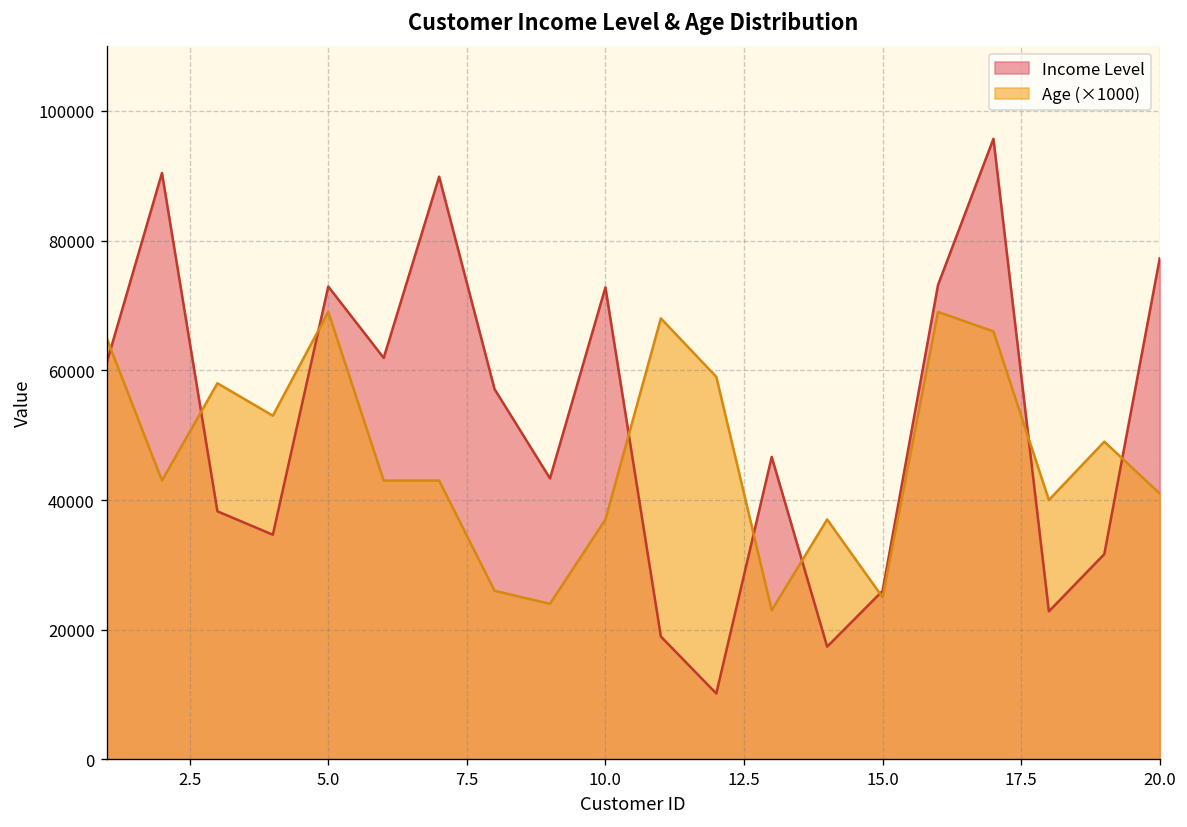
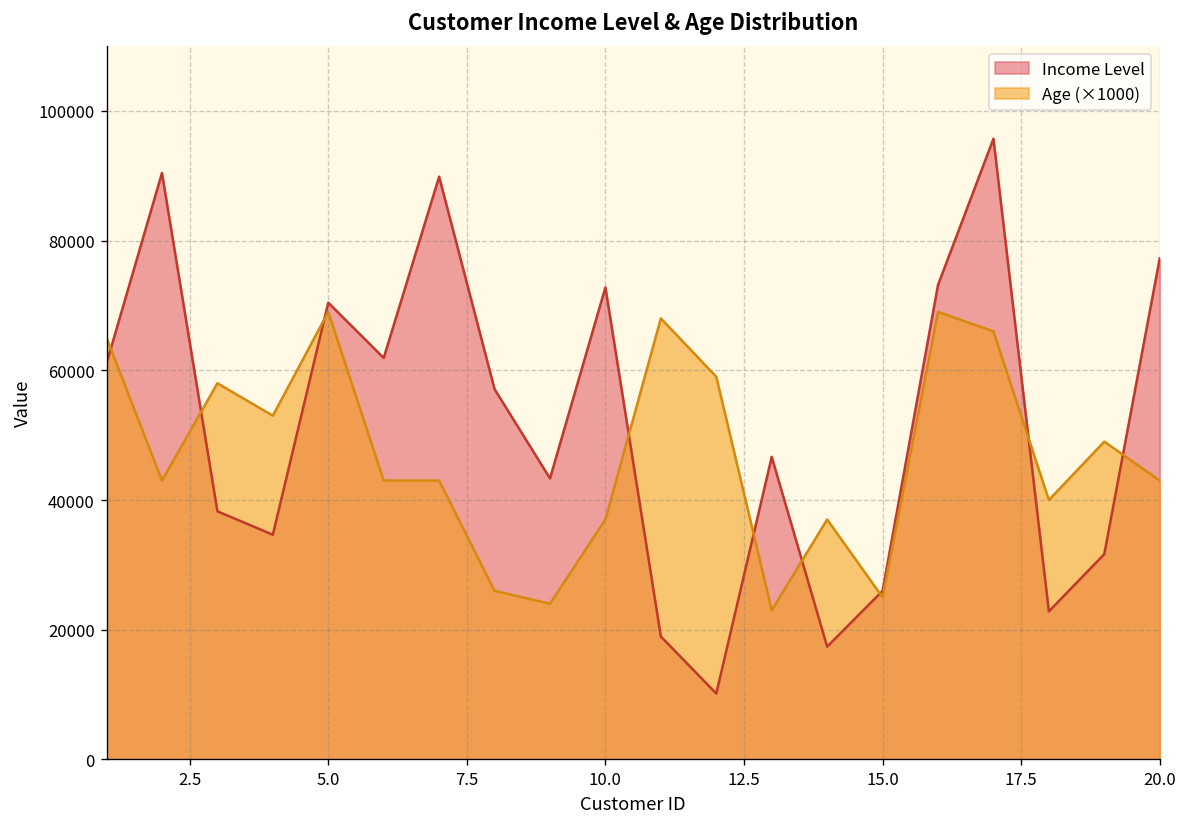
  {
    "Income Level": {
-     "5.0": 73000,
+     "5.0": 70000,
      "10.0": 73000,
      "15.0": 26000,
      "20.0": 77000
    },
    "Age (×1000)": {
      "5.0": 69000,
      "10.0": 37000,
      "15.0": 25000,
-     "20.0": 41000
+     "20.0": 43000
    }
  }
